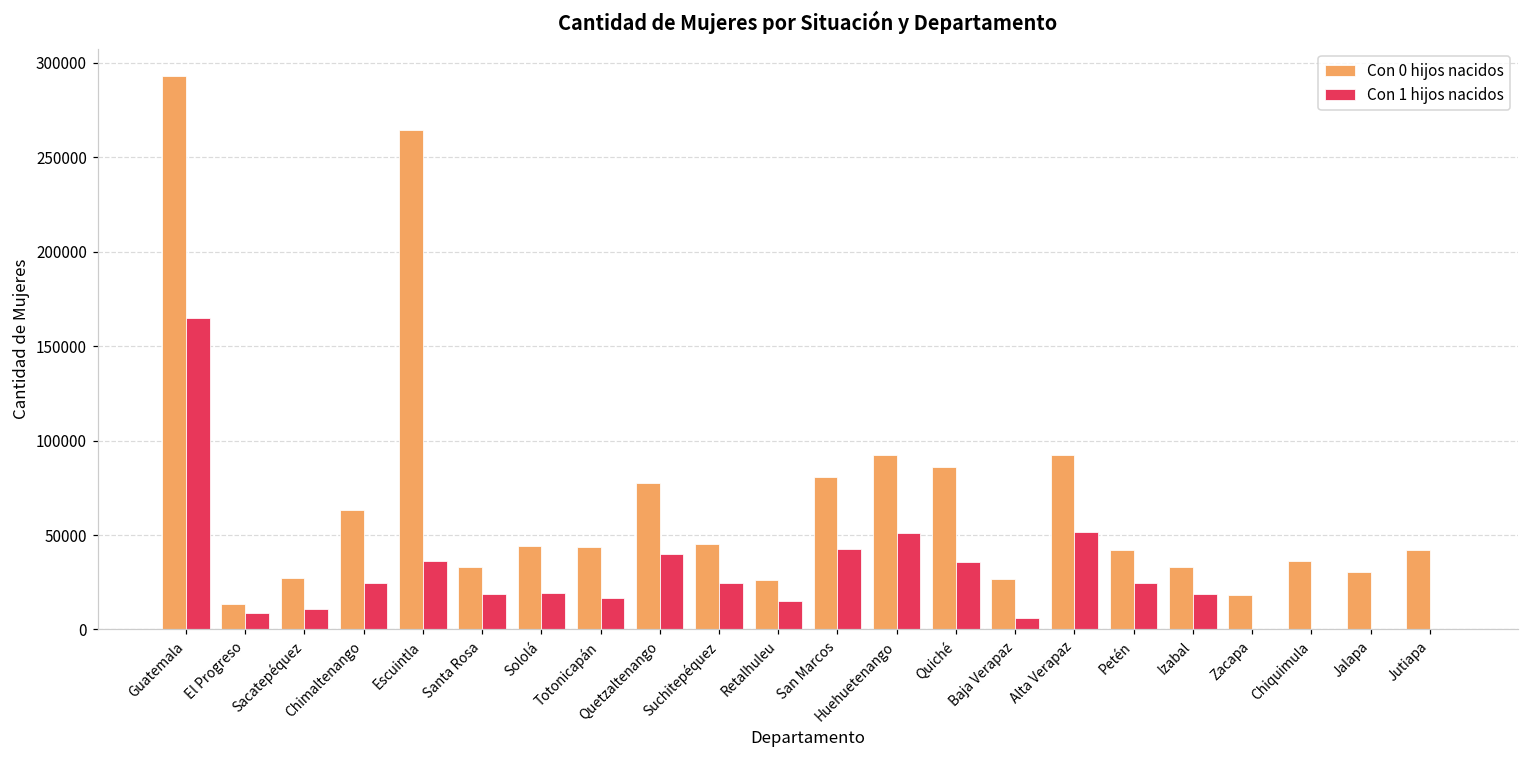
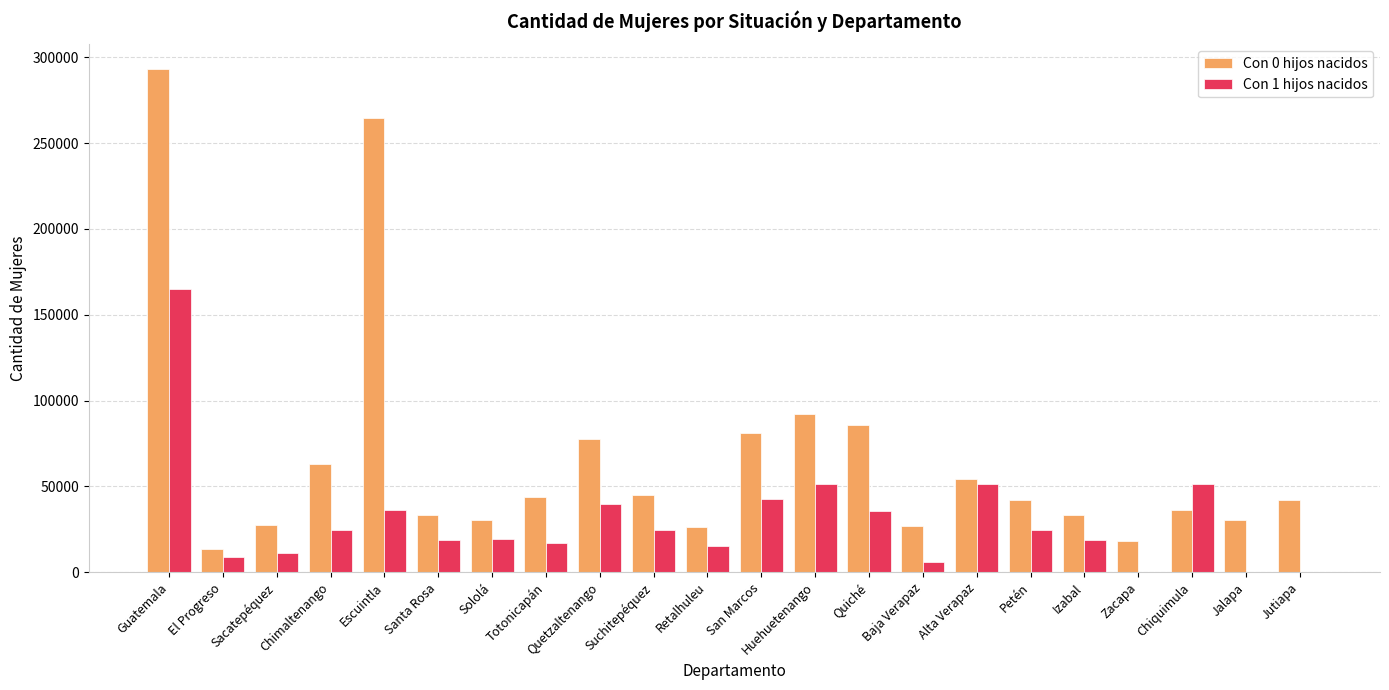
  {
    "Con 0 hijos nacidos": {
      "Guatemala": 293000,
      "El Progreso": 14000,
      "Sacatepéquez": 27000,
      "Chimaltenango": 63000,
      "Escuintla": 265000,
      "Santa Rosa": 33000,
-     "Sololá": 44000,
+     "Sololá": 30000,
      "Totonicapán": 44000,
      "Quetzaltenango": 78000,
      "Suchitepéquez": 45000,
      "Retalhuleu": 26000,
      "San Marcos": 81000,
      "Huehuetenango": 92000,
      "Quiché": 86000,
      "Baja Verapaz": 27000,
-     "Alta Verapaz": 93000,
+     "Alta Verapaz": 54000,
      "Petén": 42000,
      "Izabal": 33000,
      "Zacapa": 18000,
      "Chiquimula": 36000,
      "Jalapa": 31000,
      "Jutiapa": 42000
    },
    "Con 1 hijos nacidos": {
      "Guatemala": 165000,
      "El Progreso": 9000,
      "Sacatepéquez": 11000,
      "Chimaltenango": 25000,
      "Escuintla": 36000,
      "Santa Rosa": 19000,
      "Sololá": 20000,
      "Totonicapán": 17000,
      "Quetzaltenango": 40000,
      "Suchitepéquez": 25000,
      "Retalhuleu": 15000,
      "San Marcos": 43000,
      "Huehuetenango": 51000,
      "Quiché": 36000,
      "Baja Verapaz": 6000,
      "Alta Verapaz": 51000,
      "Petén": 24000,
      "Izabal": 19000,
      "Zacapa": 0,
-     "Chiquimula": 0,
+     "Chiquimula": 52000,
      "Jalapa": 0,
      "Jutiapa": 0
    }
  }
